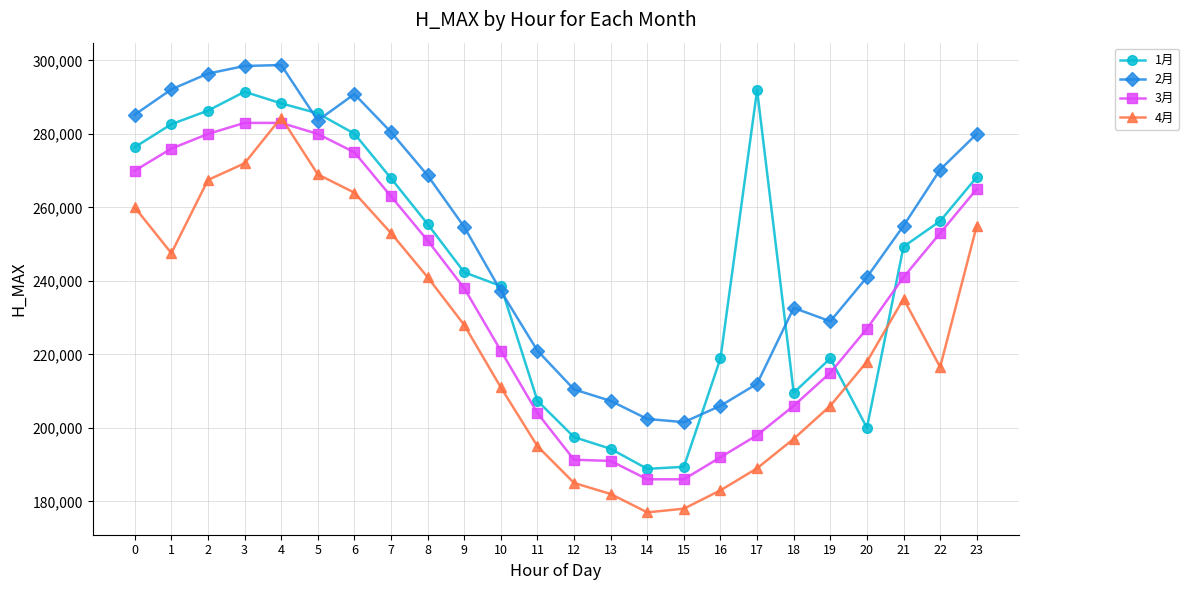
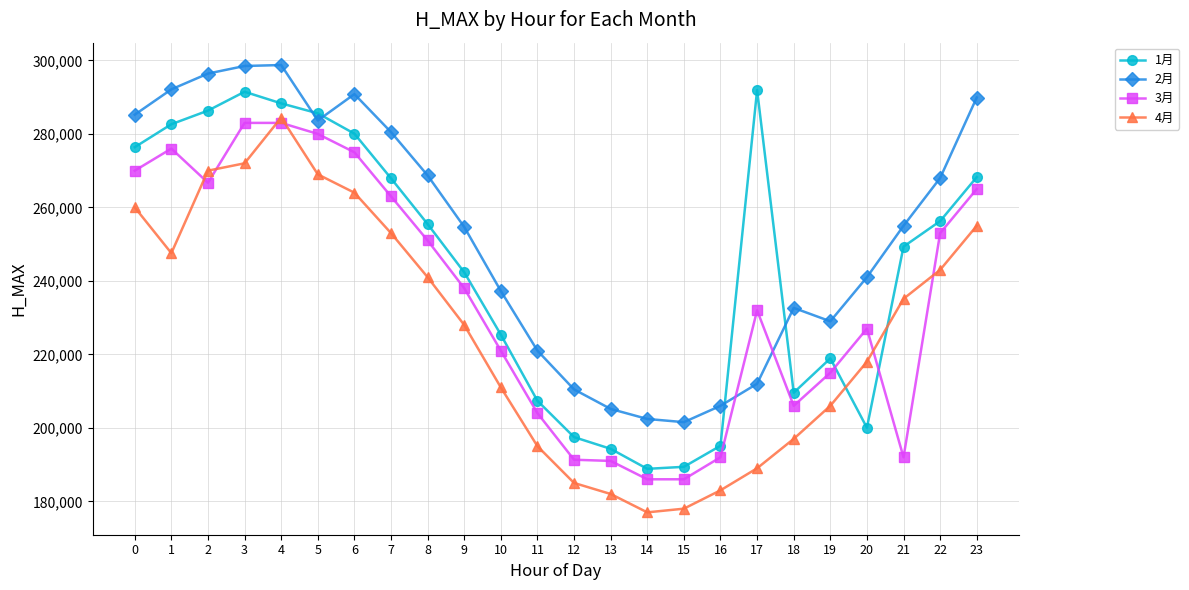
  {
    "1月": {
      "0": "276,000",
      "1": "283,000",
      "2": "286,000",
      "3": "291,000",
      "4": "288,000",
      "5": "286,000",
      "6": "280,000",
      "7": "268,000",
      "8": "255,000",
      "9": "242,000",
-     "10": "239,000",
+     "10": "225,000",
      "11": "207,000",
      "12": "197,000",
      "13": "194,000",
      "14": "189,000",
      "15": "189,000",
-     "16": "219,000",
+     "16": "195,000",
      "17": "292,000",
      "18": "210,000",
      "19": "219,000",
      "20": "200,000",
      "21": "249,000",
      "22": "256,000",
      "23": "268,000"
    },
    "2月": {
      "0": "285,000",
      "1": "292,000",
      "2": "296,000",
      "3": "298,000",
      "4": "299,000",
      "5": "284,000",
      "6": "291,000",
      "7": "280,000",
      "8": "269,000",
      "9": "255,000",
      "10": "237,000",
      "11": "221,000",
      "12": "210,000",
-     "13": "207,000",
+     "13": "205,000",
      "14": "202,000",
      "15": "202,000",
      "16": "206,000",
      "17": "212,000",
      "18": "233,000",
      "19": "229,000",
      "20": "241,000",
      "21": "255,000",
-     "22": "270,000",
-     "23": "280,000"
+     "22": "268,000",
+     "23": "290,000"
    },
    "3月": {
      "0": "270,000",
      "1": "276,000",
-     "2": "280,000",
+     "2": "267,000",
      "3": "283,000",
      "4": "283,000",
      "5": "280,000",
      "6": "275,000",
      "7": "263,000",
      "8": "251,000",
      "9": "238,000",
      "10": "221,000",
      "11": "204,000",
      "12": "191,000",
      "13": "191,000",
      "14": "186,000",
      "15": "186,000",
      "16": "192,000",
-     "17": "198,000",
+     "17": "232,000",
      "18": "206,000",
      "19": "215,000",
      "20": "227,000",
-     "21": "241,000",
+     "21": "192,000",
      "22": "253,000",
      "23": "265,000"
    },
    "4月": {
      "0": "260,000",
      "1": "248,000",
-     "2": "267,000",
+     "2": "270,000",
      "3": "272,000",
      "4": "284,000",
      "5": "269,000",
      "6": "264,000",
      "7": "253,000",
      "8": "241,000",
      "9": "228,000",
      "10": "211,000",
      "11": "195,000",
      "12": "185,000",
      "13": "182,000",
      "14": "177,000",
      "15": "178,000",
      "16": "183,000",
      "17": "189,000",
      "18": "197,000",
      "19": "206,000",
      "20": "218,000",
      "21": "235,000",
-     "22": "217,000",
+     "22": "243,000",
      "23": "255,000"
    }
  }
